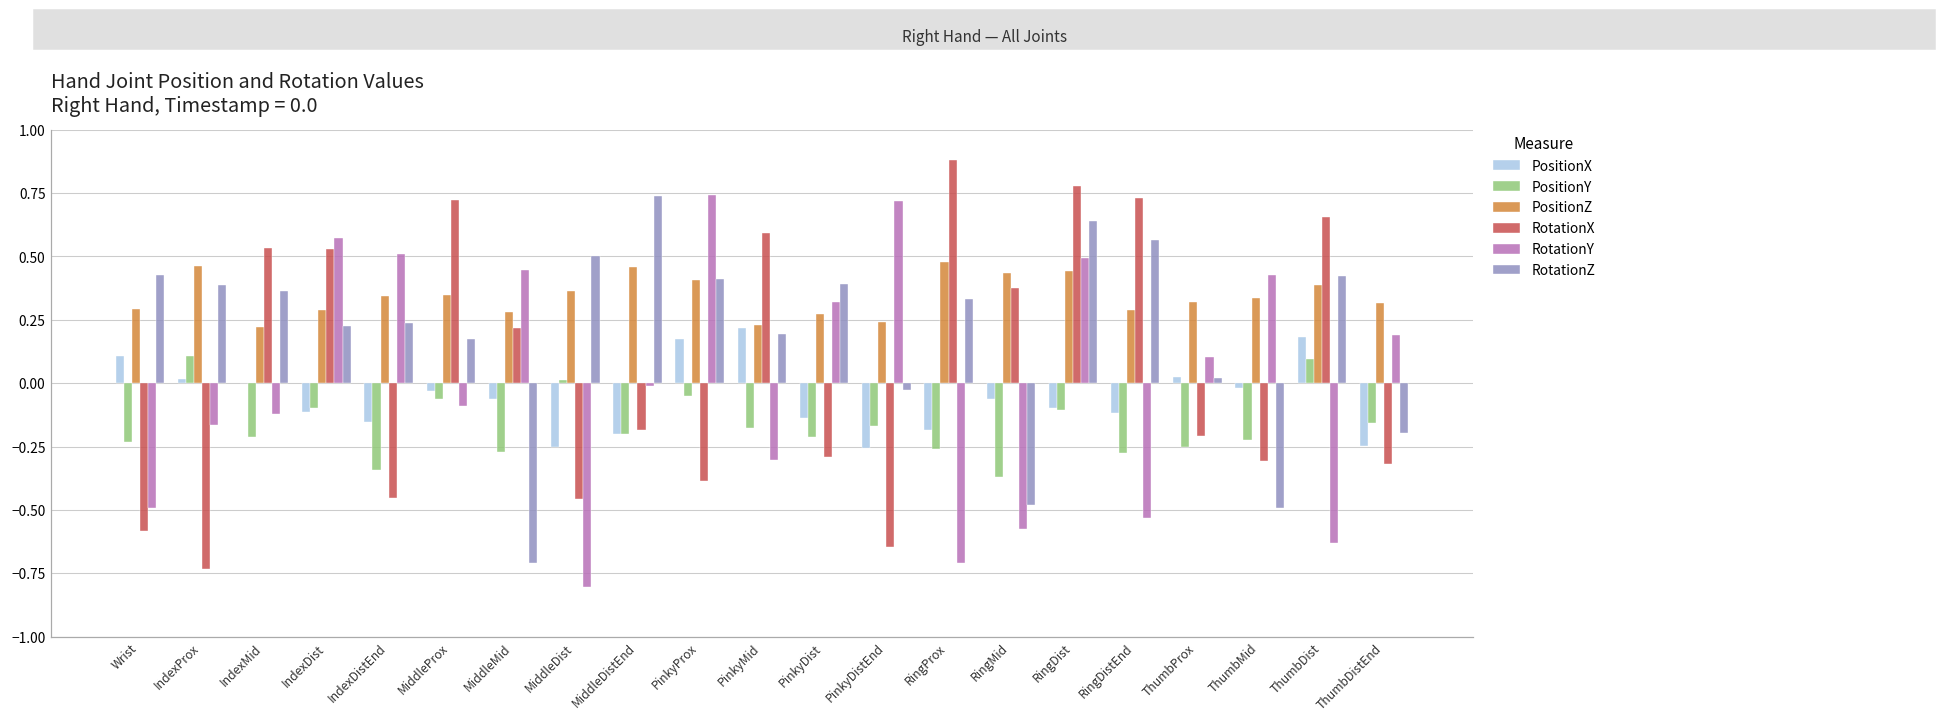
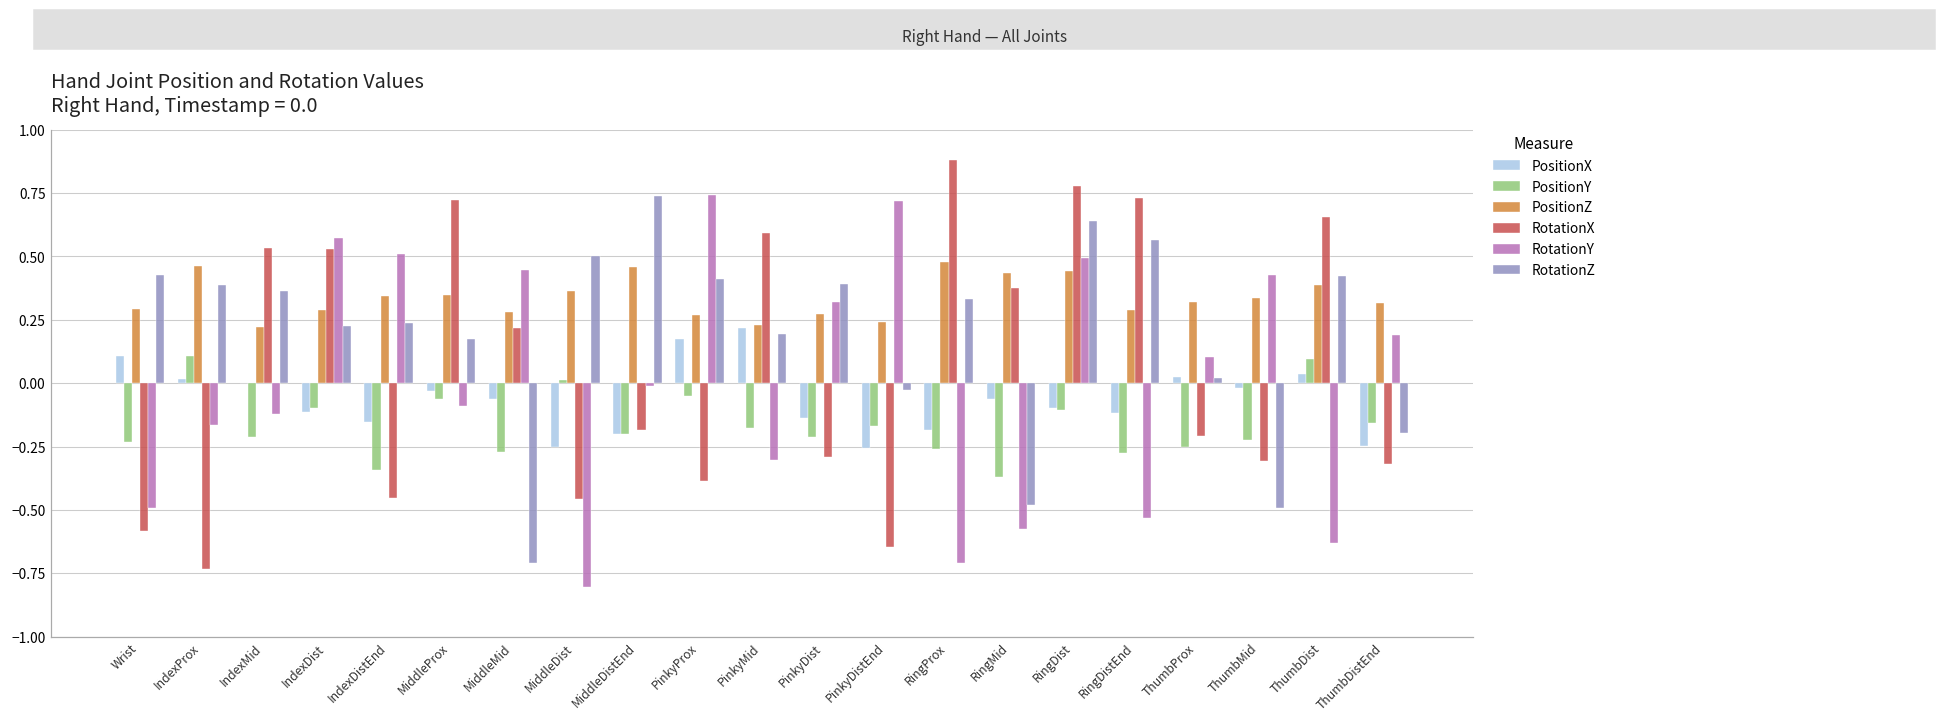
  {
    "PositionX": {
      "Wrist": 0.11,
      "IndexProx": 0.02,
      "IndexDist": -0.11,
      "IndexDistEnd": -0.15,
      "MiddleProx": -0.03,
      "MiddleMid": -0.06,
      "MiddleDist": -0.25,
      "MiddleDistEnd": -0.20,
      "PinkyProx": 0.18,
      "PinkyMid": 0.22,
      "PinkyDist": -0.14,
      "PinkyDistEnd": -0.25,
      "RingProx": -0.18,
      "RingMid": -0.06,
      "RingDist": -0.10,
      "RingDistEnd": -0.12,
      "ThumbProx": 0.02,
      "ThumbMid": -0.02,
-     "ThumbDist": 0.18,
+     "ThumbDist": 0.03,
      "ThumbDistEnd": -0.25
    },
    "PositionY": {
      "Wrist": -0.23,
      "IndexProx": 0.11,
      "IndexMid": -0.21,
      "IndexDist": -0.10,
      "IndexDistEnd": -0.34,
      "MiddleProx": -0.06,
      "MiddleMid": -0.27,
      "MiddleDist": 0.01,
      "MiddleDistEnd": -0.20,
      "PinkyProx": -0.05,
      "PinkyMid": -0.18,
      "PinkyDist": -0.21,
      "PinkyDistEnd": -0.17,
      "RingProx": -0.26,
      "RingMid": -0.37,
      "RingDist": -0.11,
      "RingDistEnd": -0.28,
      "ThumbProx": -0.25,
      "ThumbMid": -0.22,
      "ThumbDist": 0.10,
      "ThumbDistEnd": -0.16
    },
    "PositionZ": {
      "Wrist": 0.29,
      "IndexProx": 0.46,
      "IndexMid": 0.22,
      "IndexDist": 0.29,
      "IndexDistEnd": 0.35,
      "MiddleProx": 0.35,
      "MiddleMid": 0.28,
      "MiddleDist": 0.36,
      "MiddleDistEnd": 0.46,
-     "PinkyProx": 0.41,
+     "PinkyProx": 0.27,
      "PinkyMid": 0.23,
      "PinkyDist": 0.27,
      "PinkyDistEnd": 0.24,
      "RingProx": 0.48,
      "RingMid": 0.43,
      "RingDist": 0.44,
      "RingDistEnd": 0.29,
      "ThumbProx": 0.32,
      "ThumbMid": 0.34,
      "ThumbDist": 0.39,
      "ThumbDistEnd": 0.31
    },
    "RotationX": {
      "Wrist": -0.58,
      "IndexProx": -0.73,
      "IndexMid": 0.53,
      "IndexDist": 0.53,
      "IndexDistEnd": -0.45,
      "MiddleProx": 0.72,
      "MiddleMid": 0.22,
      "MiddleDist": -0.46,
      "MiddleDistEnd": -0.18,
      "PinkyProx": -0.38,
      "PinkyMid": 0.59,
      "PinkyDist": -0.29,
      "PinkyDistEnd": -0.65,
      "RingProx": 0.88,
      "RingMid": 0.37,
      "RingDist": 0.78,
      "RingDistEnd": 0.73,
      "ThumbProx": -0.21,
      "ThumbMid": -0.31,
      "ThumbDist": 0.66,
      "ThumbDistEnd": -0.32
    }
  }
